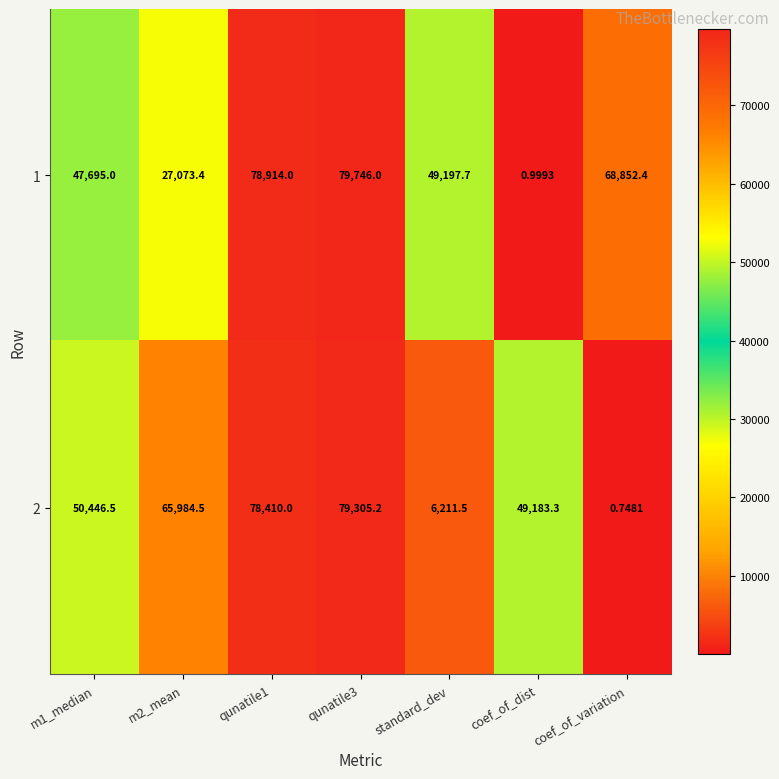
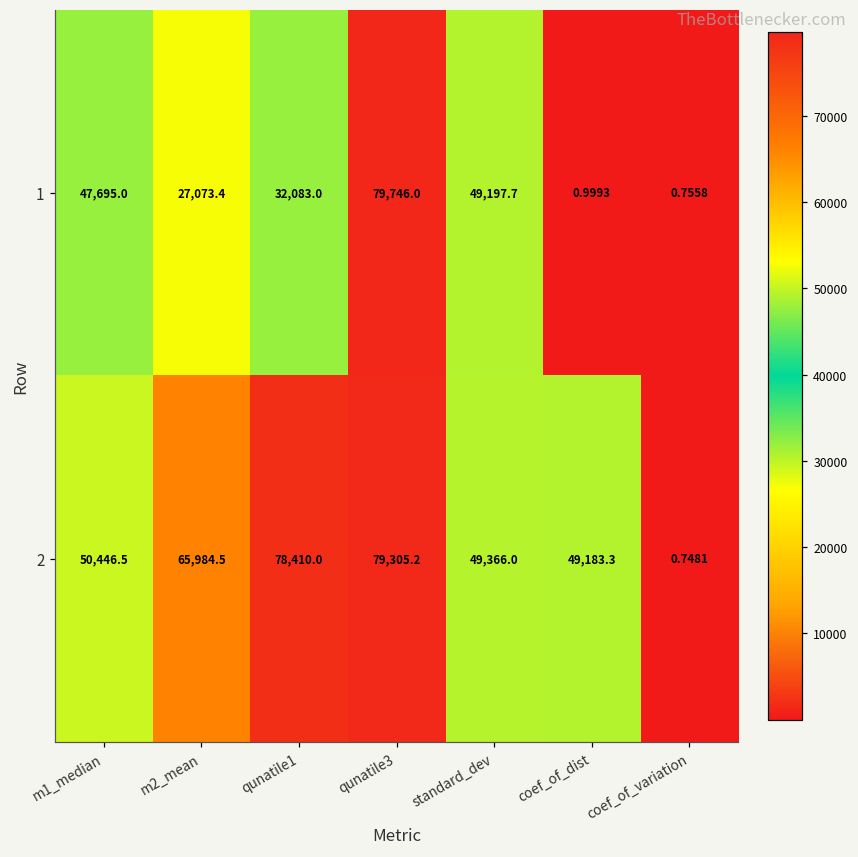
  {
    "1": {
      "m1_median": "47,695.0",
      "m2_mean": "27,073.4",
-     "qunatile1": "78,914.0",
+     "qunatile1": "32,083.0",
      "qunatile3": "79,746.0",
      "standard_dev": "49,197.7",
      "coef_of_dist": "0.9993",
-     "coef_of_variation": "68,852.4"
+     "coef_of_variation": "0.7558"
    },
    "2": {
      "m1_median": "50,446.5",
      "m2_mean": "65,984.5",
      "qunatile1": "78,410.0",
      "qunatile3": "79,305.2",
-     "standard_dev": "6,211.5",
+     "standard_dev": "49,366.0",
      "coef_of_dist": "49,183.3",
      "coef_of_variation": "0.7481"
    }
  }
